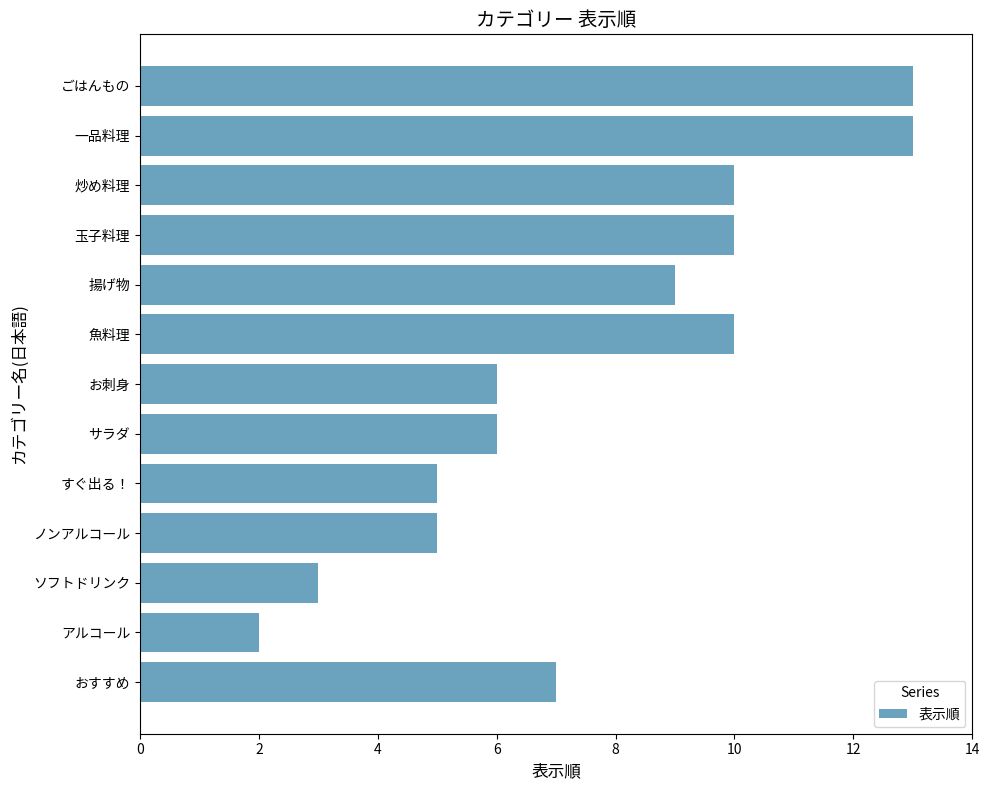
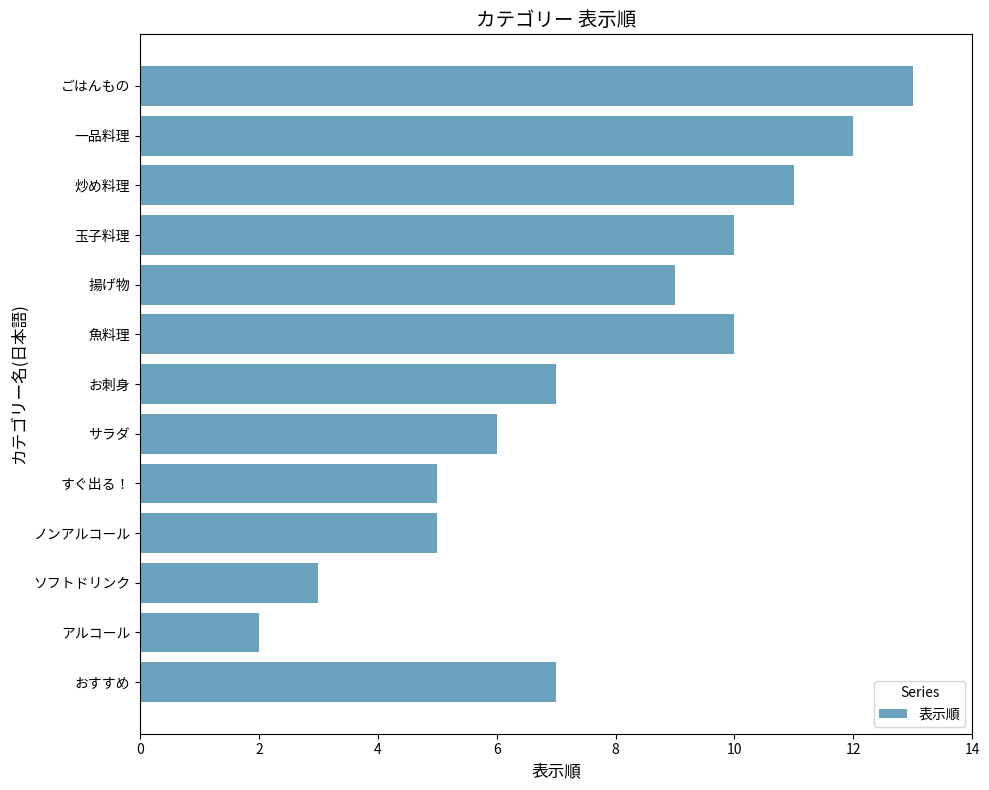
  {
    "ごはんもの": 13,
-   "一品料理": 13,
-   "炒め料理": 10,
+   "一品料理": 12,
+   "炒め料理": 11,
    "玉子料理": 10,
    "揚げ物": 9,
    "魚料理": 10,
-   "お刺身": 6,
+   "お刺身": 7,
    "サラダ": 6,
    "すぐ出る！": 5,
    "ノンアルコール": 5,
    "ソフトドリンク": 3,
    "アルコール": 2,
    "おすすめ": 7
  }
